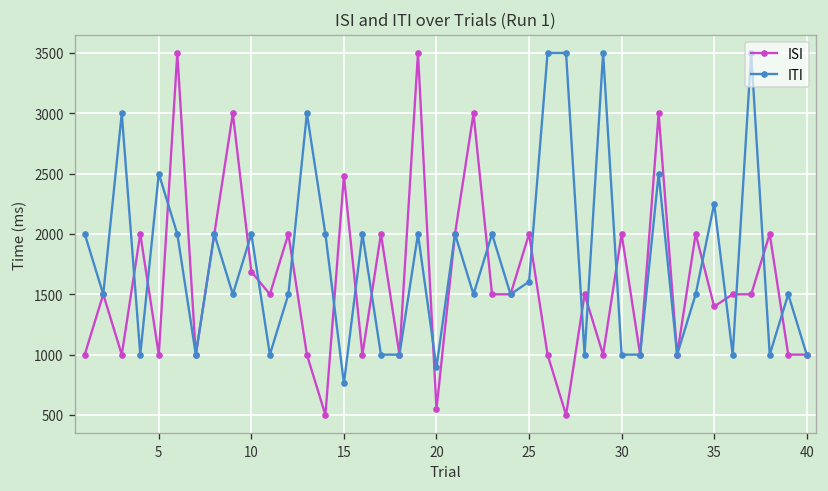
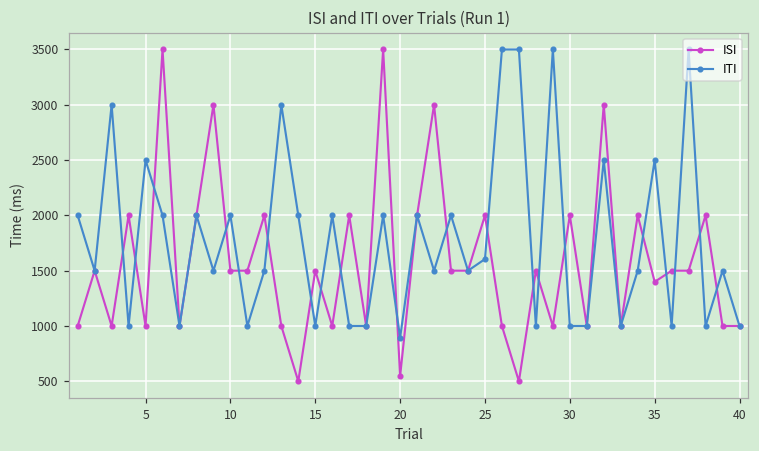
  {
    "ISI": {
      "5": 1000,
-     "10": 1690,
-     "15": 2480,
+     "10": 1500,
+     "15": 1500,
      "20": 550,
      "25": 2000,
      "30": 2000,
      "35": 1400
    },
    "ITI": {
      "5": 2500,
      "10": 2000,
-     "15": 760,
+     "15": 1000,
      "20": 890,
      "25": 1610,
      "30": 1000,
-     "35": 2250
+     "35": 2500
    }
  }
